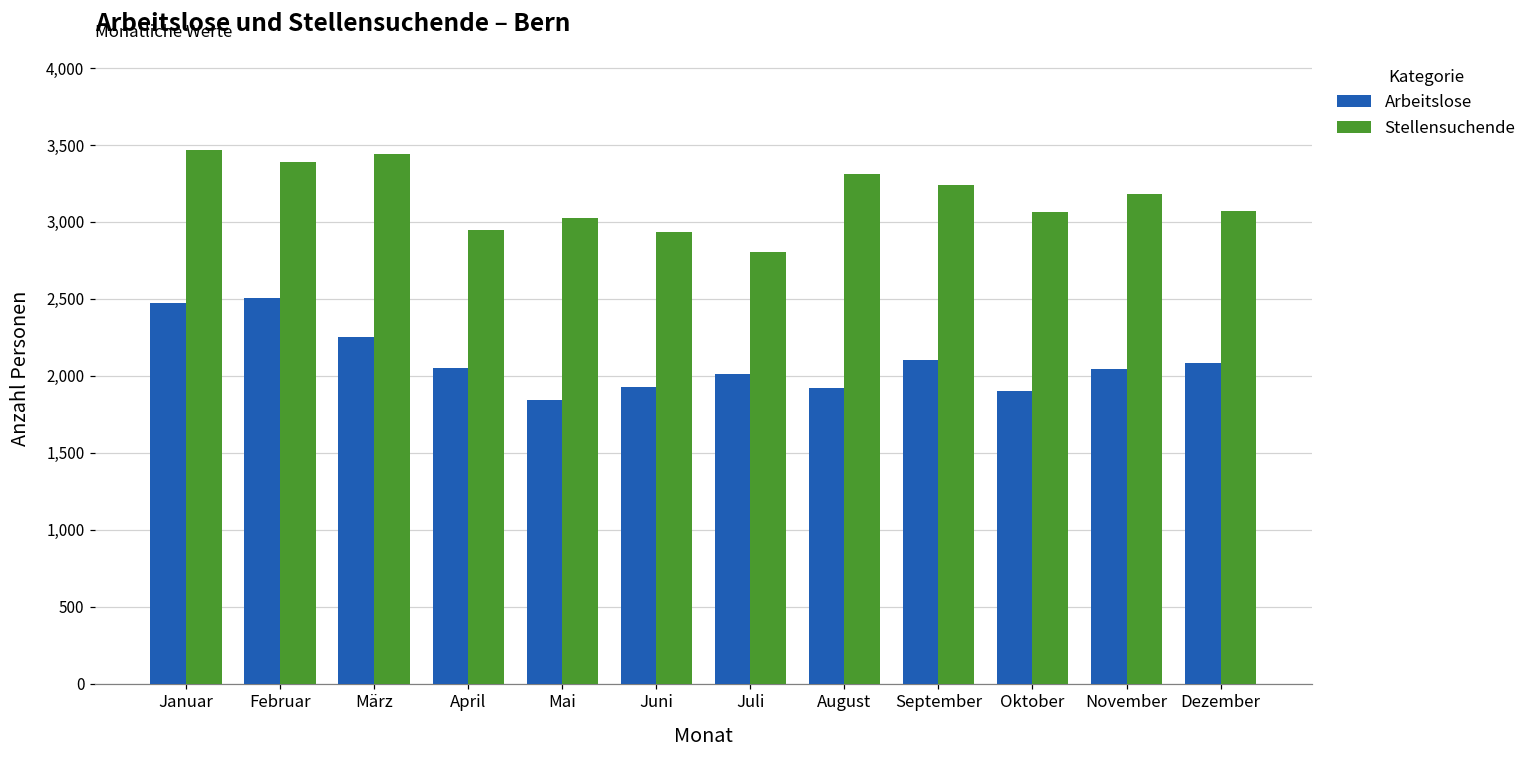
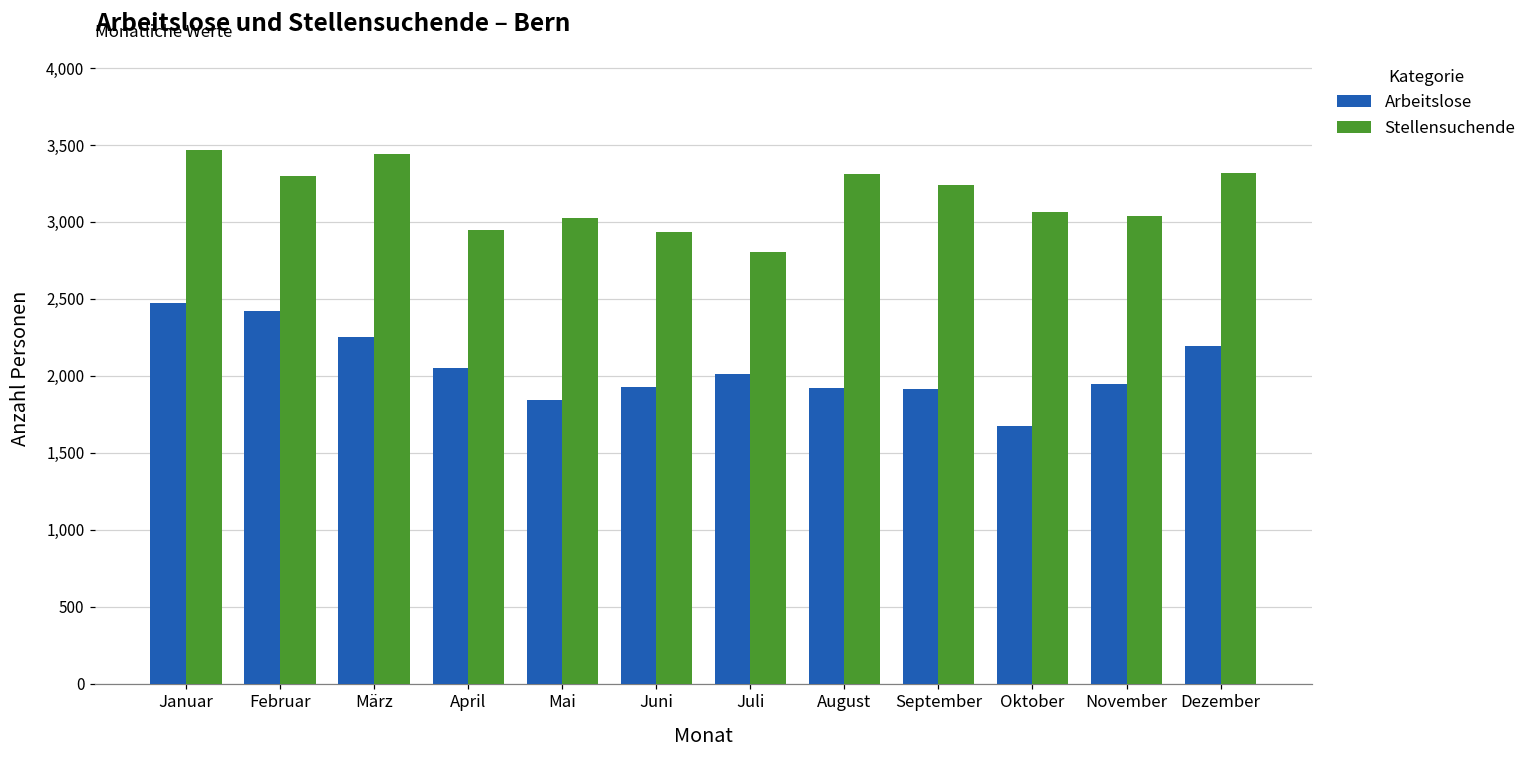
  {
    "Arbeitslose": {
      "Januar": "2,470",
-     "Februar": "2,510",
+     "Februar": "2,420",
      "März": "2,250",
      "April": "2,050",
      "Mai": "1,850",
      "Juni": "1,930",
      "Juli": "2,010",
      "August": "1,920",
-     "September": "2,110",
-     "Oktober": "1,900",
-     "November": "2,040",
-     "Dezember": "2,080"
+     "September": "1,910",
+     "Oktober": "1,670",
+     "November": "1,950",
+     "Dezember": "2,190"
    },
    "Stellensuchende": {
      "Januar": "3,470",
-     "Februar": "3,390",
+     "Februar": "3,300",
      "März": "3,440",
      "April": "2,950",
      "Mai": "3,030",
      "Juni": "2,940",
      "Juli": "2,800",
      "August": "3,310",
      "September": "3,240",
      "Oktober": "3,060",
-     "November": "3,180",
-     "Dezember": "3,070"
+     "November": "3,040",
+     "Dezember": "3,320"
    }
  }
